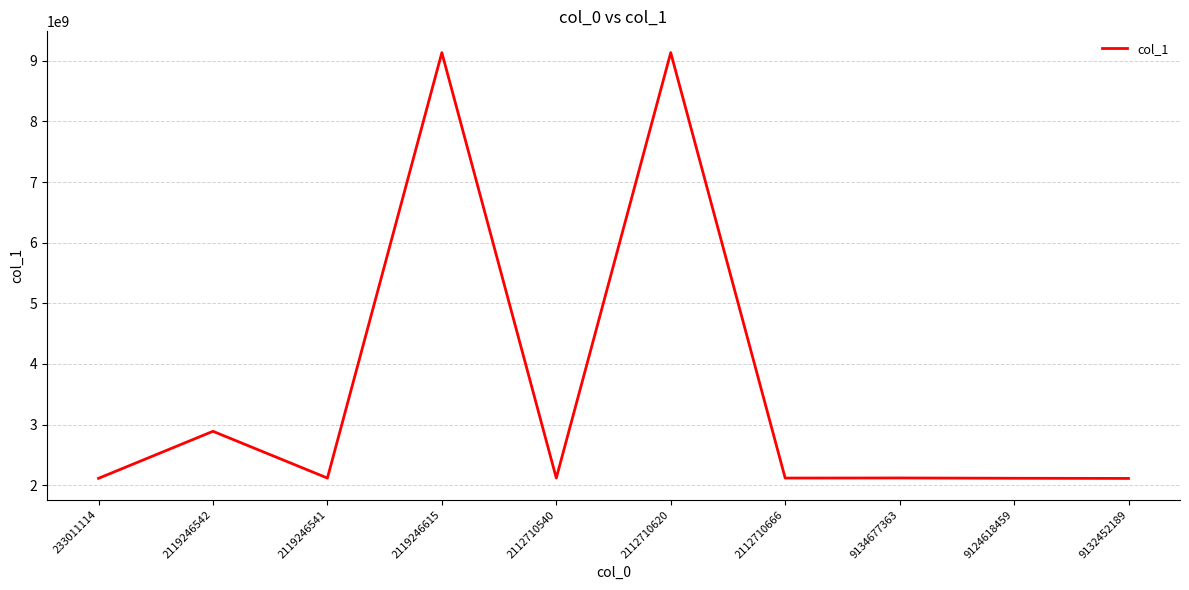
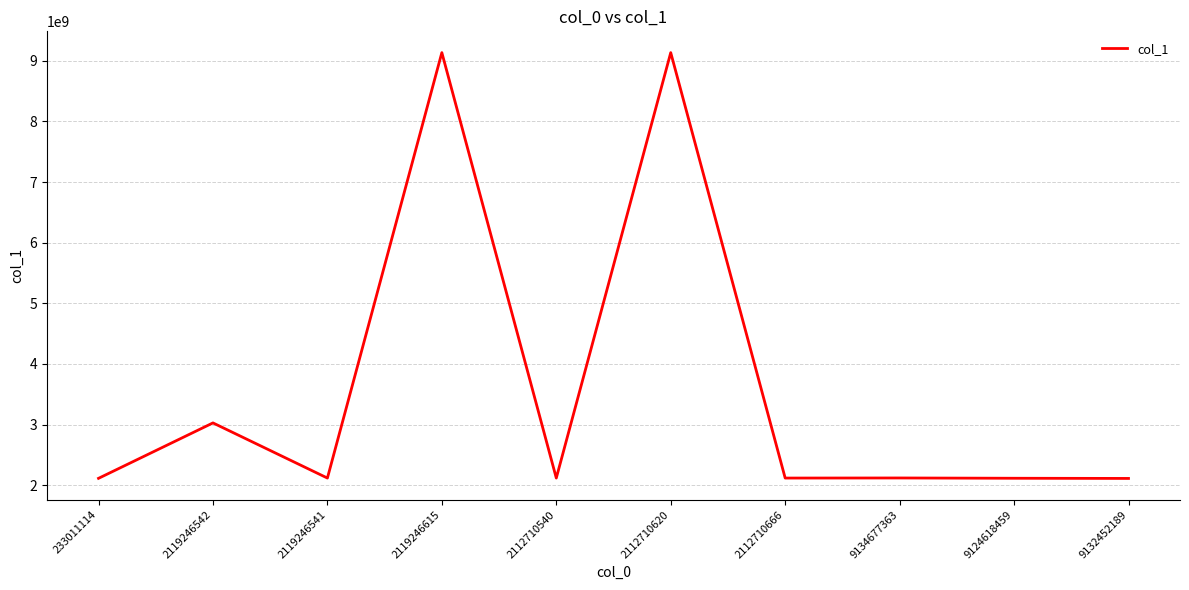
  {
    "233011114": 2100000000,
-   "2119246542": 2900000000,
+   "2119246542": 3000000000,
    "2119246541": 2100000000,
    "2119246615": 9100000000,
    "2112710540": 2100000000,
    "2112710620": 9100000000,
    "2112710666": 2100000000,
    "9134677363": 2100000000,
    "9124618459": 2100000000,
    "9132452189": 2100000000
  }
